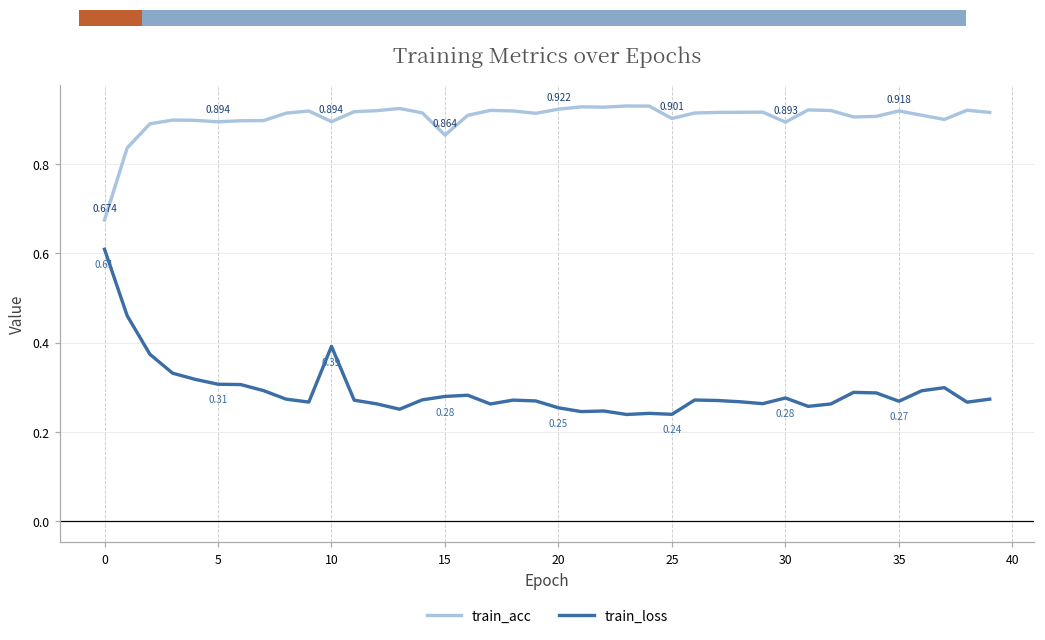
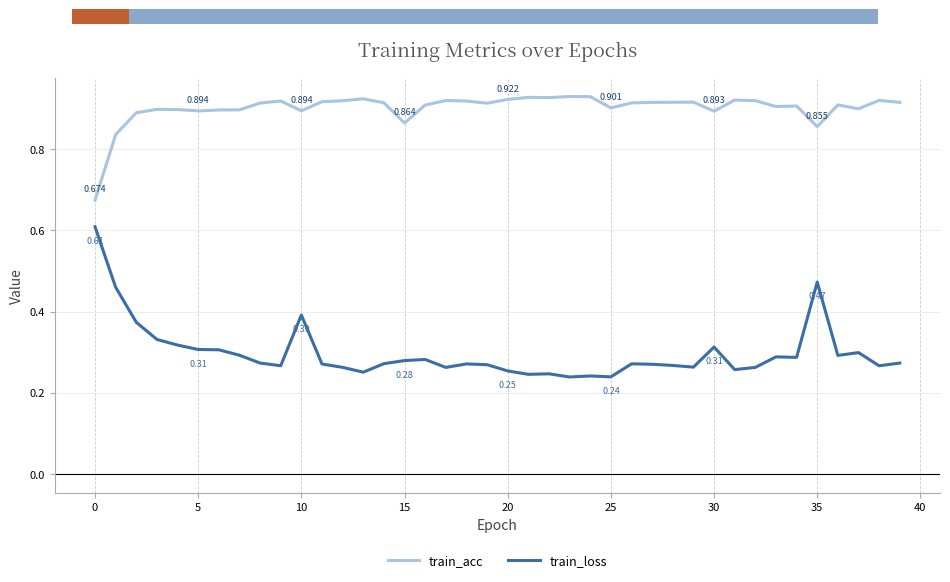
  {
    "train_acc": {
      "0": 0.674,
      "5": 0.894,
      "10": 0.894,
      "15": 0.864,
      "20": 0.922,
      "25": 0.901,
      "30": 0.893,
-     "35": 0.918
+     "35": 0.855
    },
    "train_loss": {
      "0": 0.61,
      "5": 0.31,
      "10": 0.39,
      "15": 0.28,
      "20": 0.25,
      "25": 0.24,
-     "30": 0.28,
-     "35": 0.27
+     "30": 0.31,
+     "35": 0.47
    }
  }
